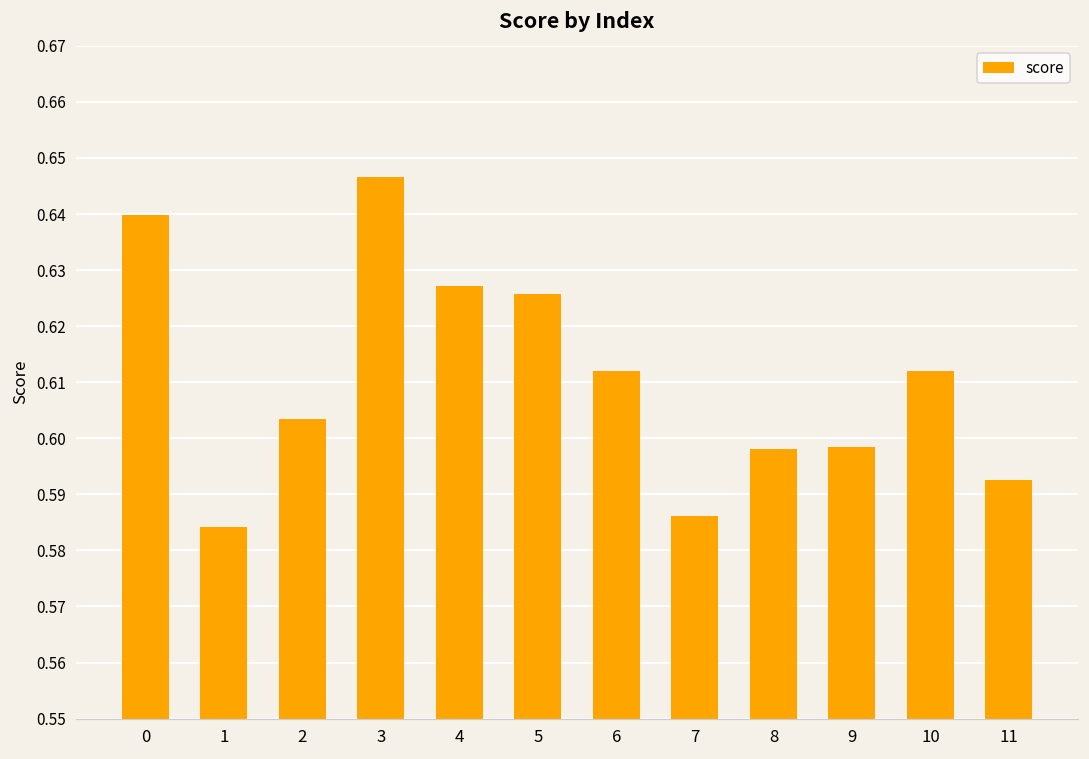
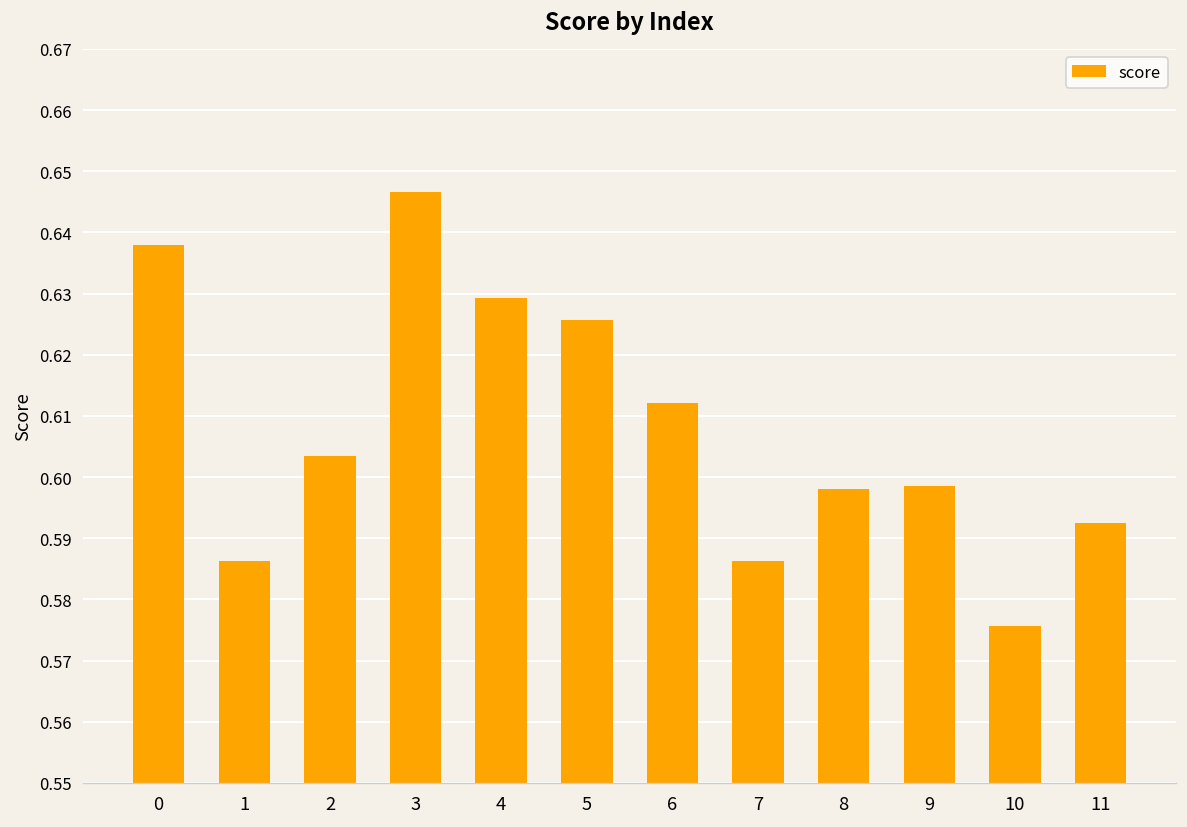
  {
-   "0": 0.640,
-   "1": 0.584,
+   "0": 0.638,
+   "1": 0.586,
    "2": 0.603,
    "3": 0.647,
-   "4": 0.627,
+   "4": 0.629,
    "5": 0.626,
    "6": 0.612,
    "7": 0.586,
    "8": 0.598,
    "9": 0.599,
-   "10": 0.612,
+   "10": 0.576,
    "11": 0.592
  }
